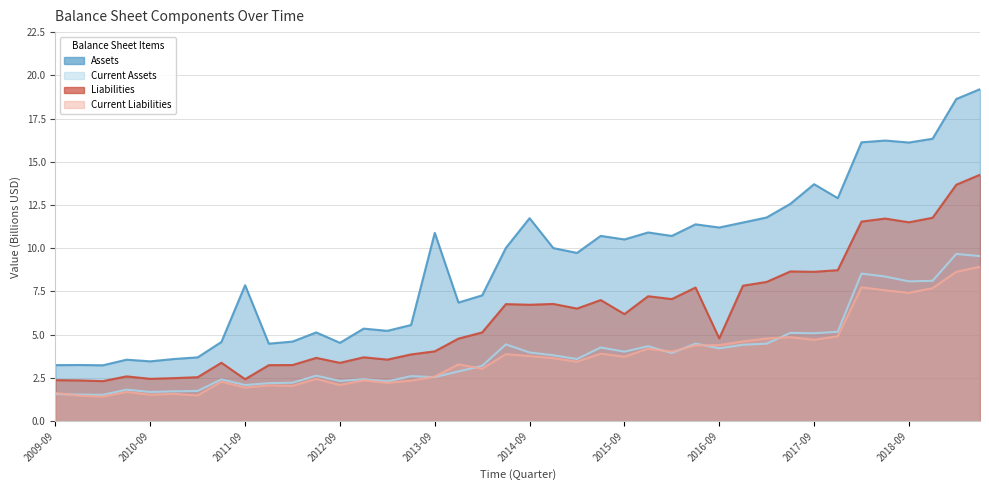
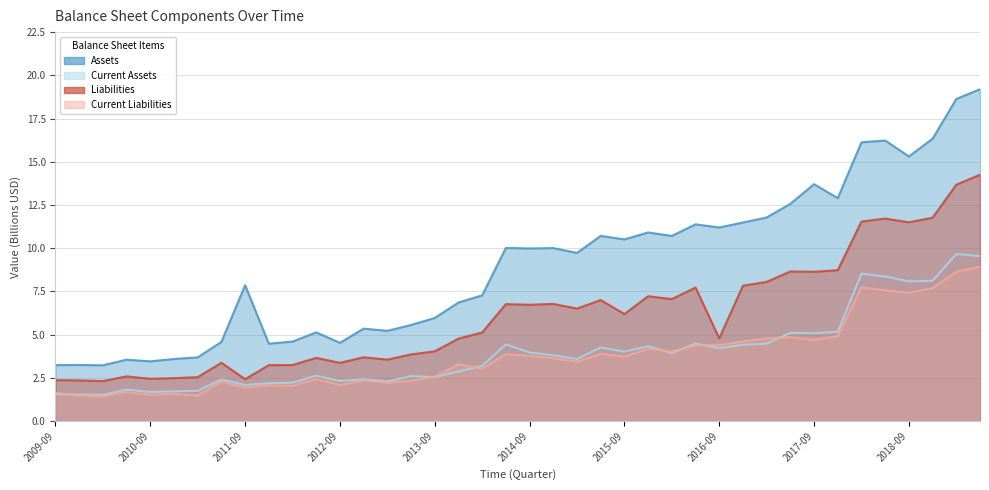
  {
    "Assets": {
      "2009-09": 3.2,
      "2010-09": 3.5,
      "2011-09": 7.9,
      "2012-09": 4.5,
-     "2013-09": 10.9,
-     "2014-09": 11.7,
+     "2013-09": 6.0,
+     "2014-09": 10.0,
      "2015-09": 10.5,
      "2016-09": 11.2,
      "2017-09": 13.7,
-     "2018-09": 16.1
+     "2018-09": 15.3
    },
    "Liabilities": {
      "2009-09": 2.4,
      "2010-09": 2.4,
      "2011-09": 2.4,
      "2012-09": 3.4,
      "2013-09": 4.0,
      "2014-09": 6.7,
      "2015-09": 6.2,
      "2016-09": 4.8,
      "2017-09": 8.6,
      "2018-09": 11.5
    }
  }
